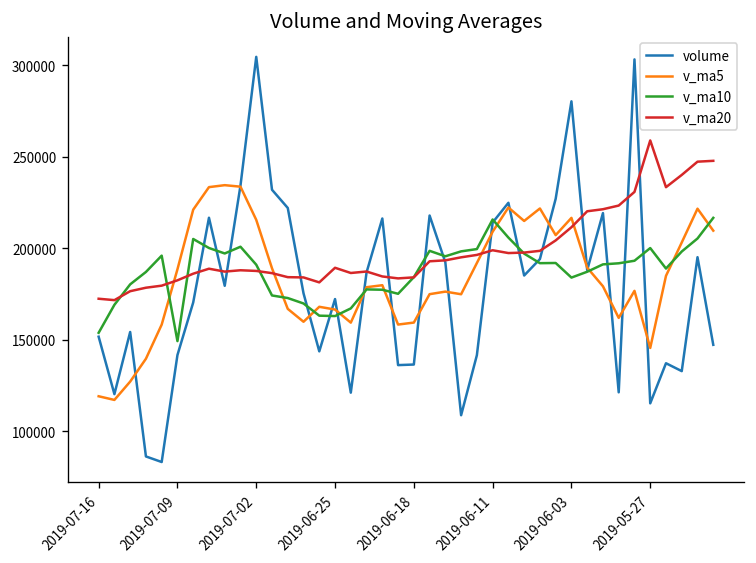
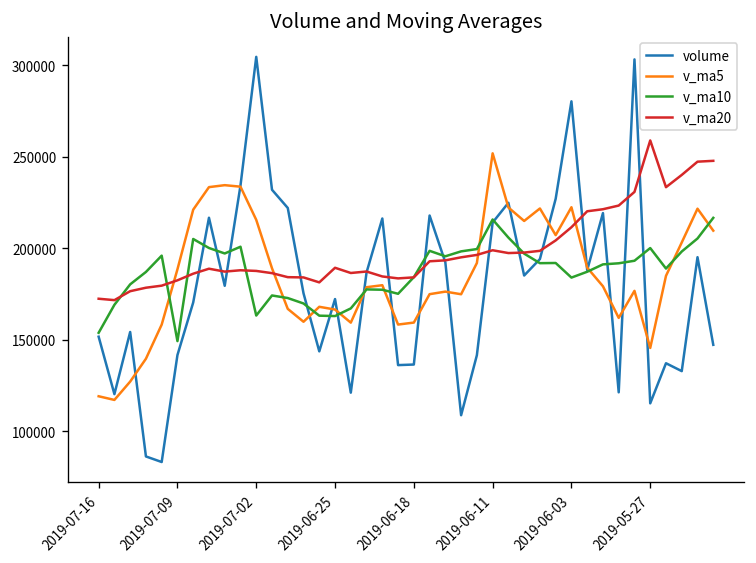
  {
    "volume": {
      "2019-07-16": 152000,
      "2019-07-09": 142000,
      "2019-07-02": 305000,
      "2019-06-25": 172000,
      "2019-06-18": 136000,
      "2019-06-11": 214000,
      "2019-06-03": 280000,
      "2019-05-27": 115000
    },
    "v_ma5": {
      "2019-07-16": 119000,
      "2019-07-09": 188000,
      "2019-07-02": 215000,
      "2019-06-25": 166000,
      "2019-06-18": 159000,
-     "2019-06-11": 209000,
-     "2019-06-03": 217000,
+     "2019-06-11": 252000,
+     "2019-06-03": 222000,
      "2019-05-27": 145000
    },
    "v_ma10": {
      "2019-07-16": 154000,
      "2019-07-09": 149000,
-     "2019-07-02": 191000,
+     "2019-07-02": 163000,
      "2019-06-25": 163000,
      "2019-06-11": 216000,
      "2019-06-03": 184000,
      "2019-05-27": 200000
    },
    "v_ma20": {
      "2019-07-16": 172000,
      "2019-07-09": 182000,
      "2019-07-02": 188000,
      "2019-06-25": 189000,
      "2019-06-11": 199000,
      "2019-06-03": 211000,
      "2019-05-27": 259000
    }
  }
